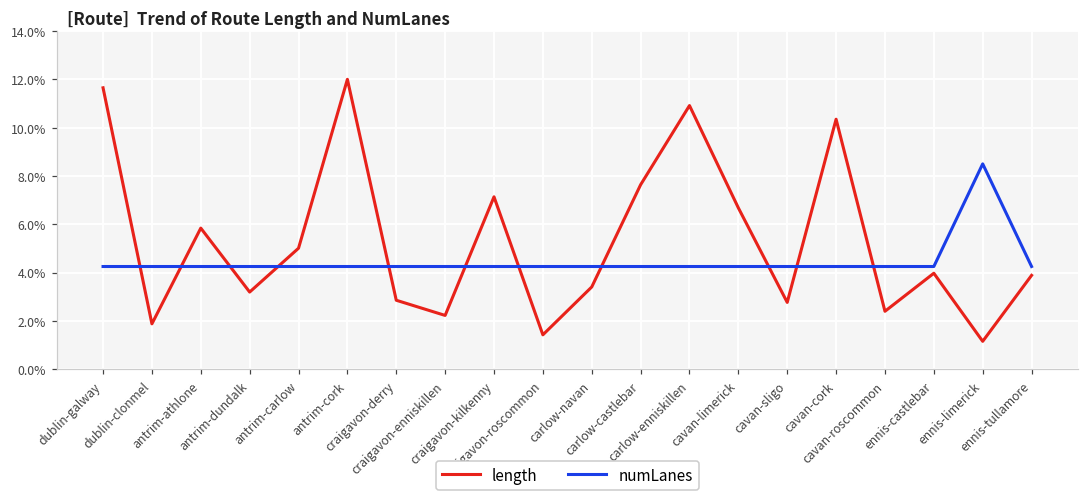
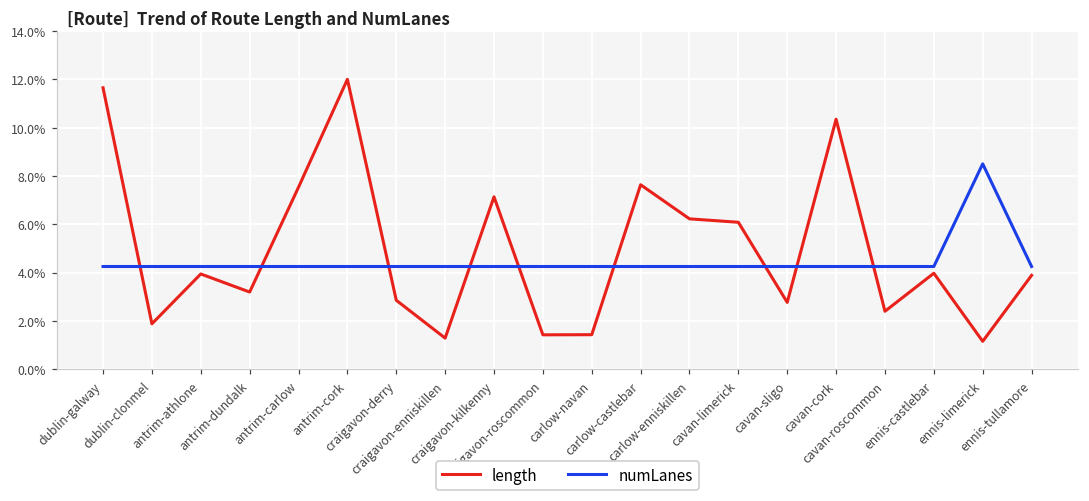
  {
    "length": {
      "dublin-galway": "11.6%",
      "dublin-clonmel": "1.9%",
-     "antrim-athlone": "5.8%",
+     "antrim-athlone": "3.9%",
      "antrim-dundalk": "3.2%",
-     "antrim-carlow": "5.0%",
+     "antrim-carlow": "7.5%",
      "antrim-cork": "12.0%",
      "craigavon-derry": "2.9%",
-     "craigavon-enniskillen": "2.2%",
+     "craigavon-enniskillen": "1.3%",
      "craigavon-kilkenny": "7.1%",
      "craigavon-roscommon": "1.4%",
-     "carlow-navan": "3.4%",
+     "carlow-navan": "1.4%",
      "carlow-castlebar": "7.6%",
-     "carlow-enniskillen": "10.9%",
-     "cavan-limerick": "6.7%",
+     "carlow-enniskillen": "6.2%",
+     "cavan-limerick": "6.1%",
      "cavan-sligo": "2.8%",
      "cavan-cork": "10.3%",
      "cavan-roscommon": "2.4%",
      "ennis-castlebar": "4.0%",
      "ennis-limerick": "1.2%",
      "ennis-tullamore": "3.9%"
    },
    "numLanes": {
      "dublin-galway": "4.3%",
      "dublin-clonmel": "4.3%",
      "antrim-athlone": "4.3%",
      "antrim-dundalk": "4.3%",
      "antrim-carlow": "4.3%",
      "antrim-cork": "4.3%",
      "craigavon-derry": "4.3%",
      "craigavon-enniskillen": "4.3%",
      "craigavon-kilkenny": "4.3%",
      "craigavon-roscommon": "4.3%",
      "carlow-navan": "4.3%",
      "carlow-castlebar": "4.3%",
      "carlow-enniskillen": "4.3%",
      "cavan-limerick": "4.3%",
      "cavan-sligo": "4.3%",
      "cavan-cork": "4.3%",
      "cavan-roscommon": "4.3%",
      "ennis-castlebar": "4.3%",
      "ennis-limerick": "8.5%",
      "ennis-tullamore": "4.3%"
    }
  }
